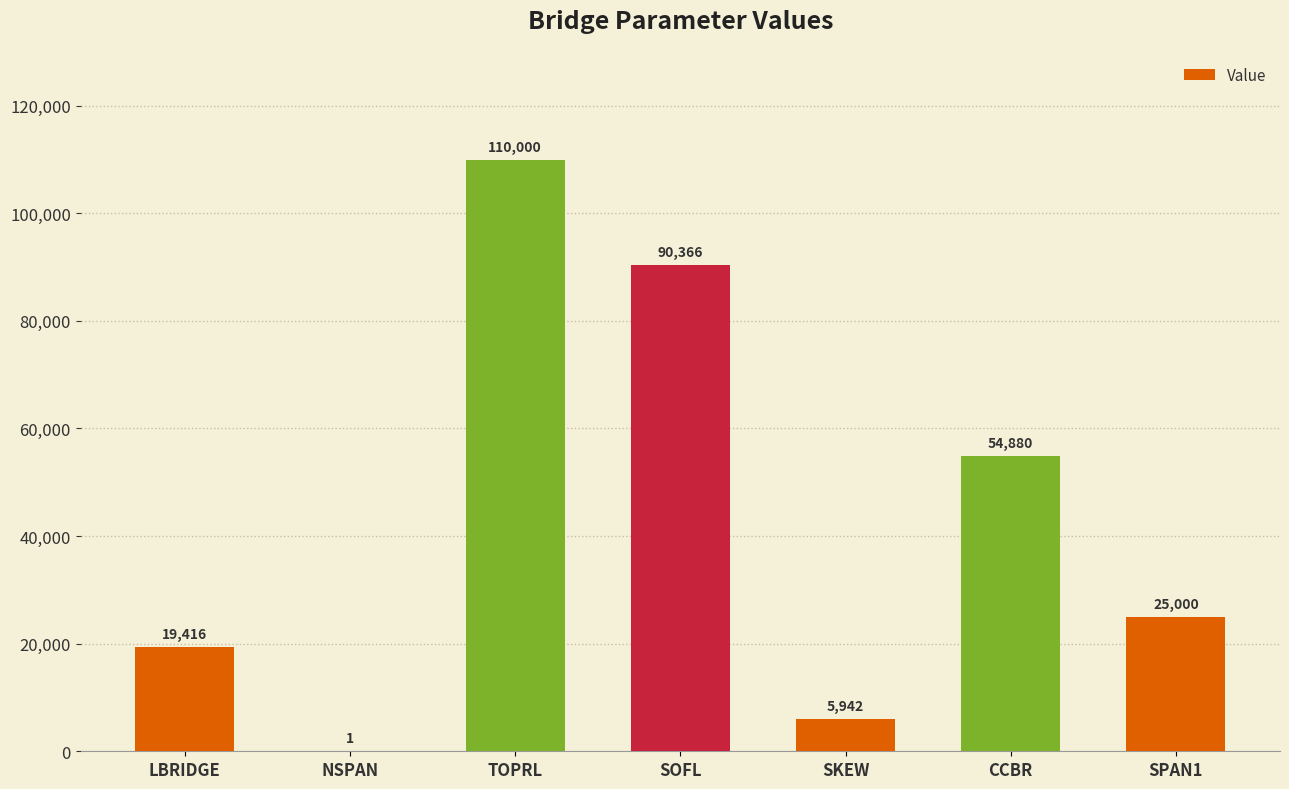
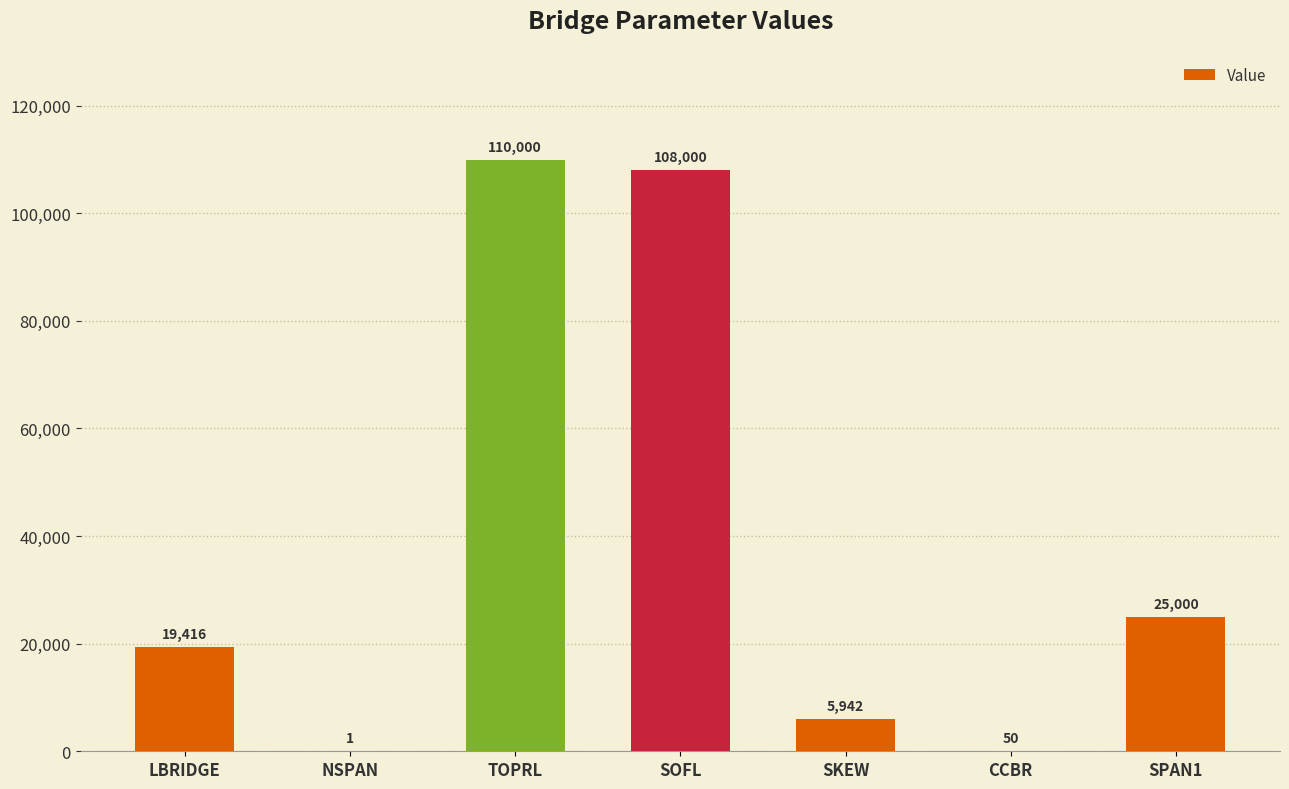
  {
    "LBRIDGE": "19,416",
    "NSPAN": "1",
    "TOPRL": "110,000",
-   "SOFL": "90,366",
+   "SOFL": "108,000",
    "SKEW": "5,942",
-   "CCBR": "54,880",
+   "CCBR": "50",
    "SPAN1": "25,000"
  }
